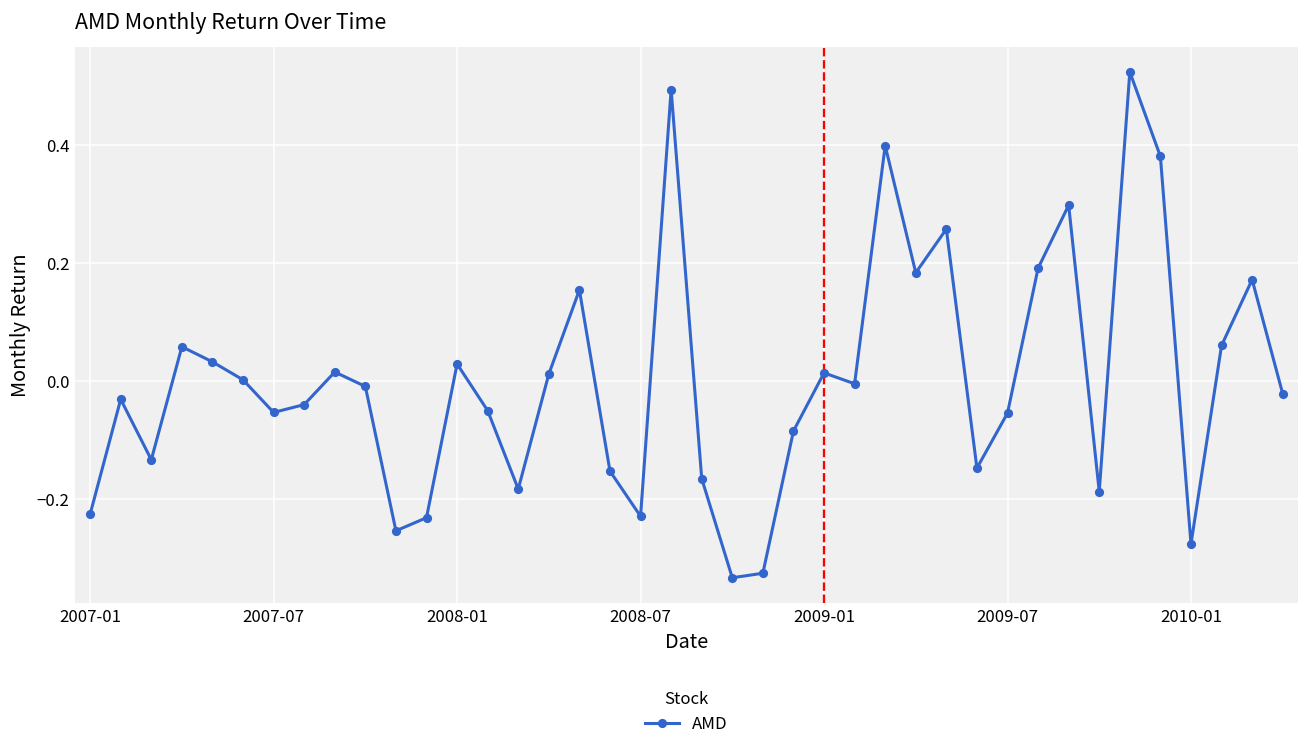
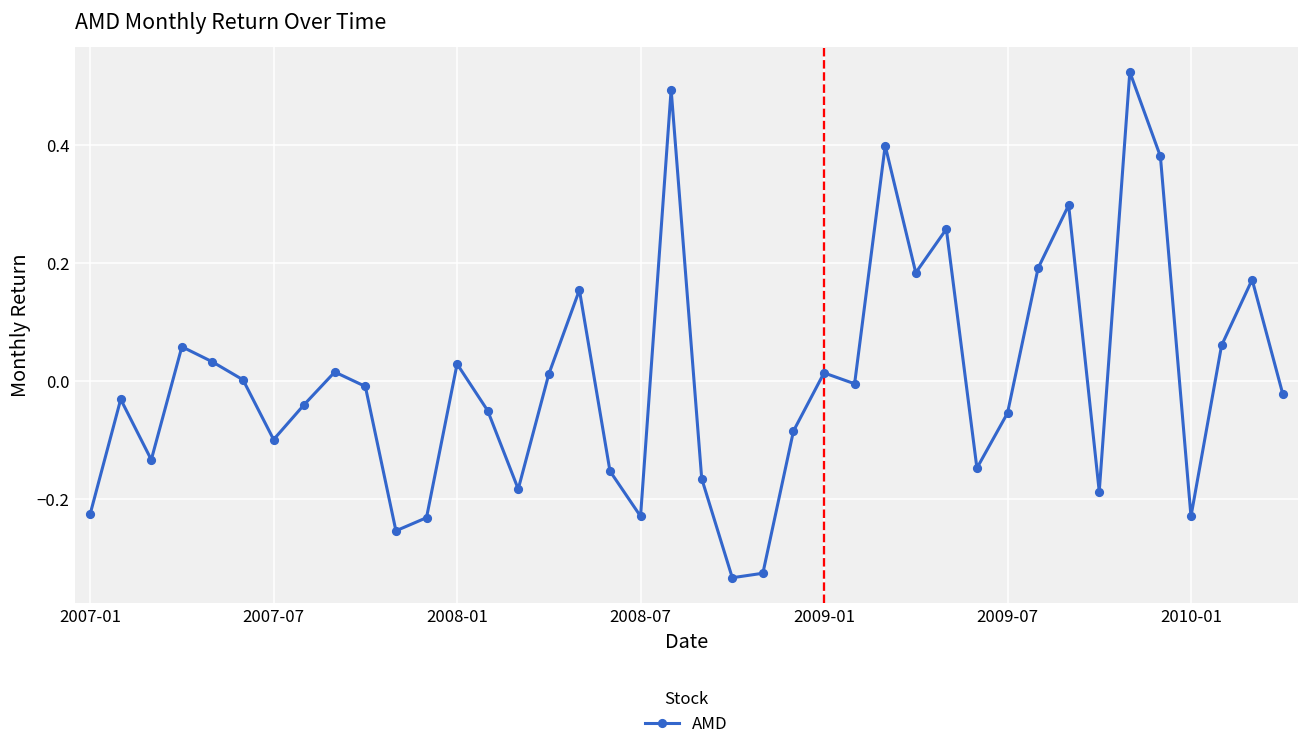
  {
    "2007-01": -0.23,
-   "2007-07": -0.05,
+   "2007-07": -0.10,
    "2008-01": 0.03,
    "2008-07": -0.23,
    "2009-01": 0.01,
    "2009-07": -0.05,
-   "2010-01": -0.28
+   "2010-01": -0.23
  }
